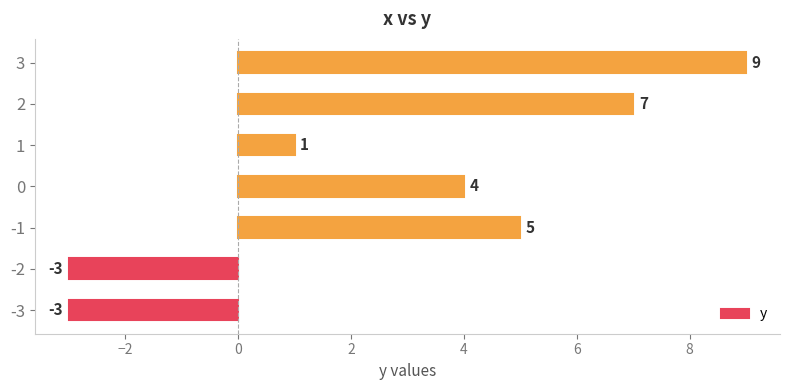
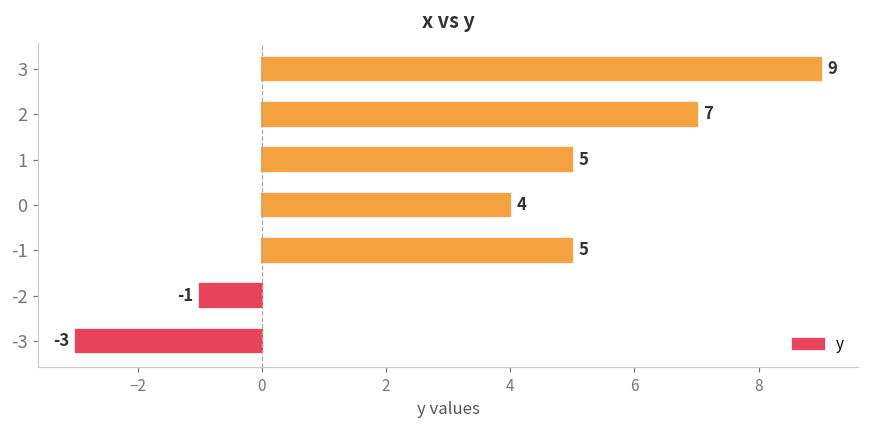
  {
    "3": 9,
    "2": 7,
-   "1": 1,
+   "1": 5,
    "0": 4,
    "-1": 5,
-   "-2": -3,
+   "-2": -1,
    "-3": -3
  }
